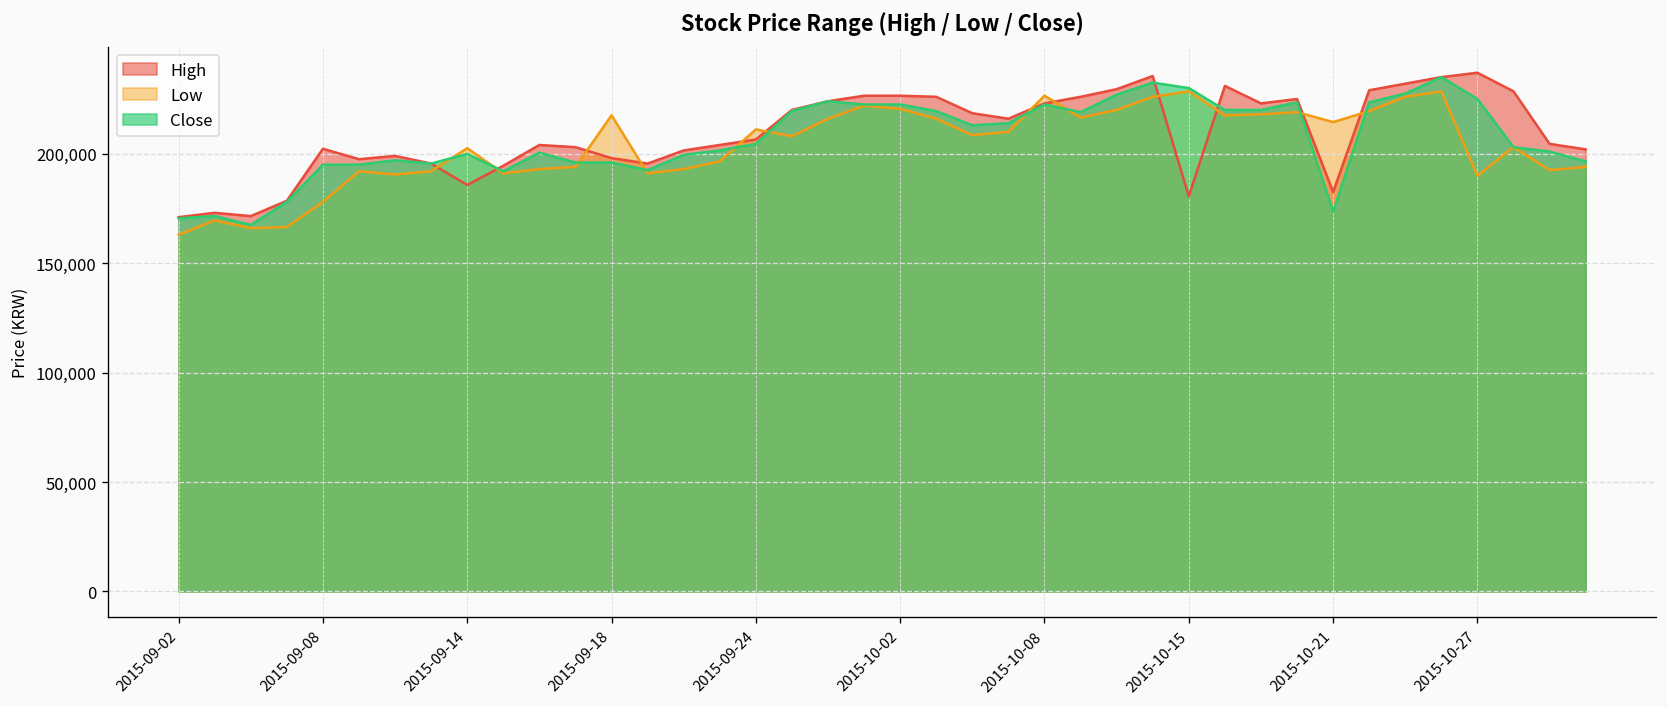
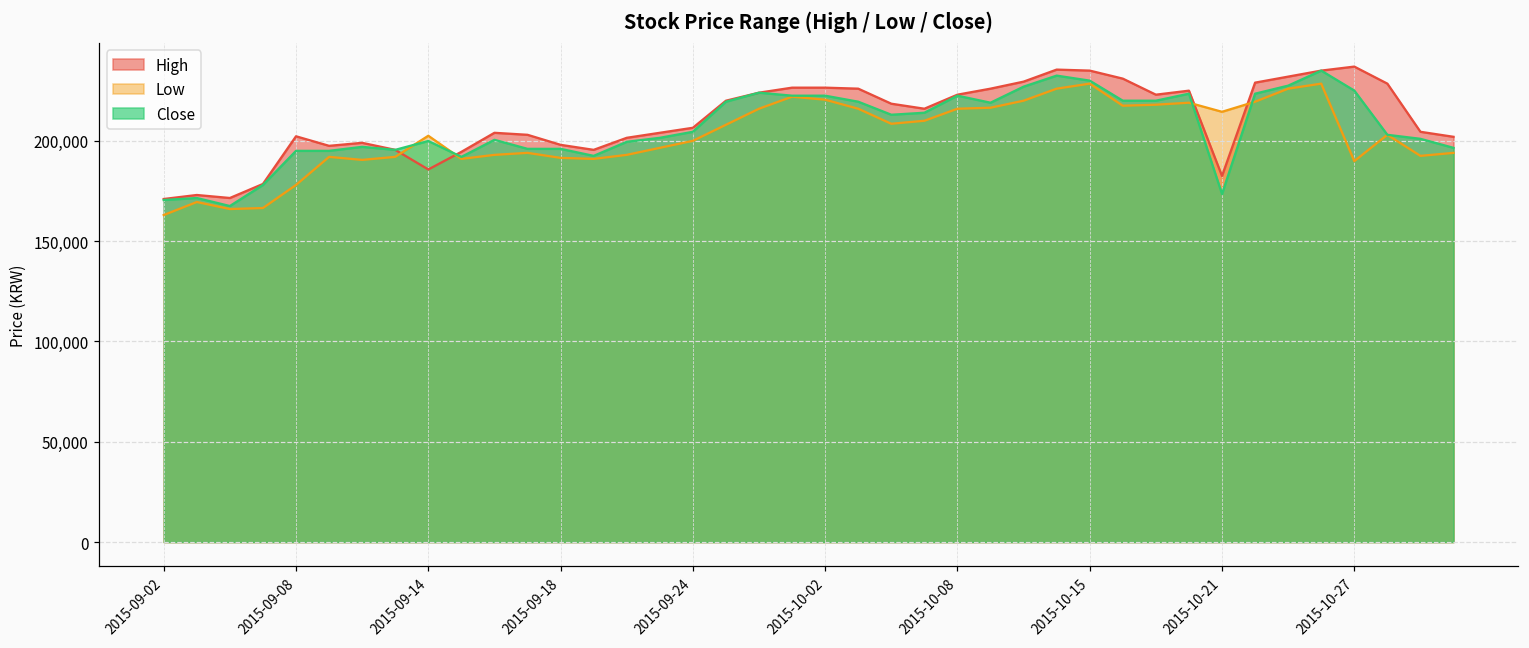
  {
    "High": {
      "2015-09-08": "202,000",
      "2015-09-14": "186,000",
      "2015-09-18": "198,000",
      "2015-09-24": "207,000",
      "2015-10-02": "227,000",
-     "2015-10-15": "181,000",
+     "2015-10-15": "235,000",
      "2015-10-21": "182,000",
      "2015-10-27": "237,000"
    },
    "Low": {
      "2015-09-02": "163,000",
      "2015-09-08": "178,000",
      "2015-09-14": "203,000",
-     "2015-09-18": "218,000",
-     "2015-09-24": "211,000",
+     "2015-09-18": "192,000",
+     "2015-09-24": "200,000",
      "2015-10-02": "221,000",
-     "2015-10-08": "227,000",
+     "2015-10-08": "216,000",
      "2015-10-15": "229,000",
      "2015-10-21": "214,000",
      "2015-10-27": "190,000"
    },
    "Close": {
      "2015-09-08": "195,000",
      "2015-09-14": "200,000",
      "2015-09-18": "196,000",
      "2015-09-24": "205,000",
      "2015-10-02": "223,000",
      "2015-10-15": "230,000",
      "2015-10-21": "174,000",
      "2015-10-27": "225,000"
    }
  }
